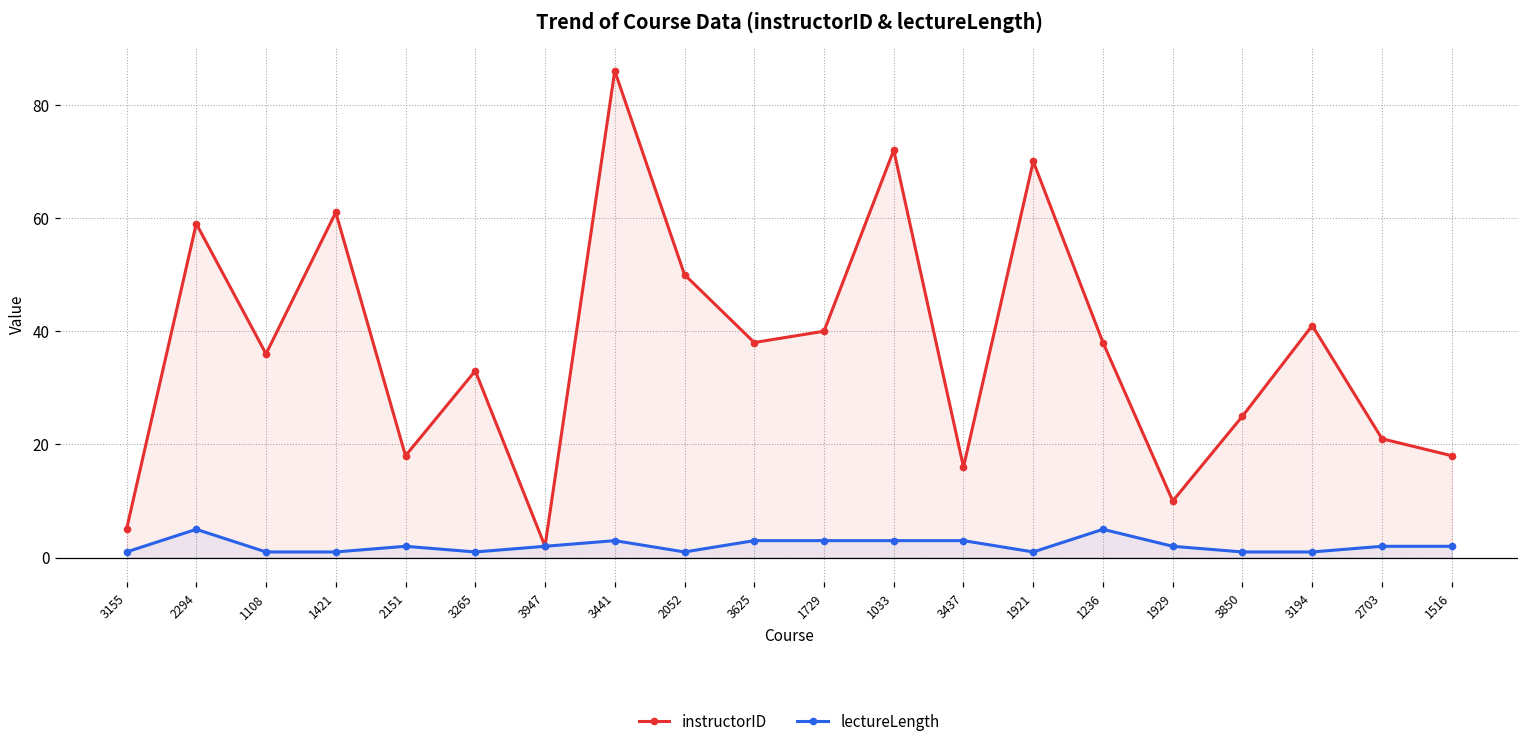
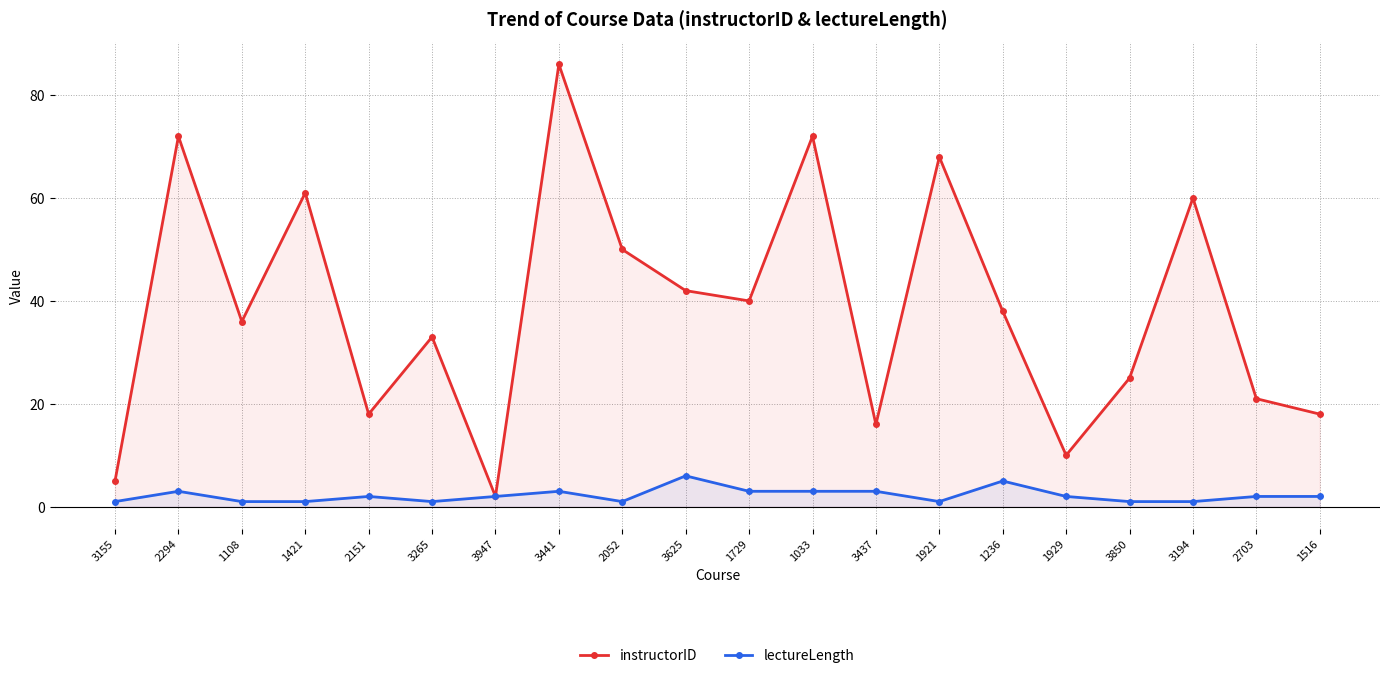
  {
    "instructorID": {
      "3155": 5,
-     "2294": 59,
+     "2294": 72,
      "1108": 36,
      "1421": 61,
      "2151": 18,
      "3265": 33,
      "3441": 86,
      "2052": 50,
-     "3625": 38,
+     "3625": 42,
      "1729": 40,
      "1033": 72,
      "3437": 16,
-     "1921": 70,
+     "1921": 68,
      "1236": 38,
      "1929": 10,
      "3850": 25,
-     "3194": 41,
+     "3194": 60,
      "2703": 21,
      "1516": 18
    },
    "lectureLength": {
      "3155": 1,
-     "2294": 5,
+     "2294": 3,
      "1108": 1,
      "1421": 1,
      "2151": 2,
      "3265": 1,
      "3441": 3,
      "2052": 1,
-     "3625": 3,
+     "3625": 6,
      "1729": 3,
      "1033": 3,
      "3437": 3,
      "1921": 1,
      "1236": 5,
      "1929": 2,
      "3850": 1,
      "3194": 1,
      "2703": 2,
      "1516": 2
    }
  }
